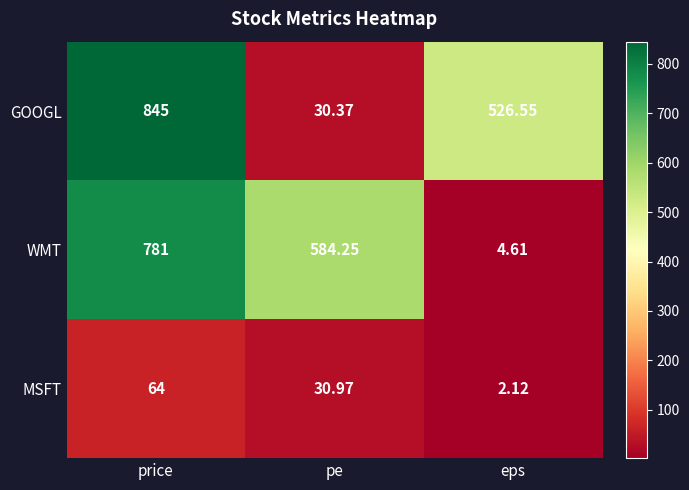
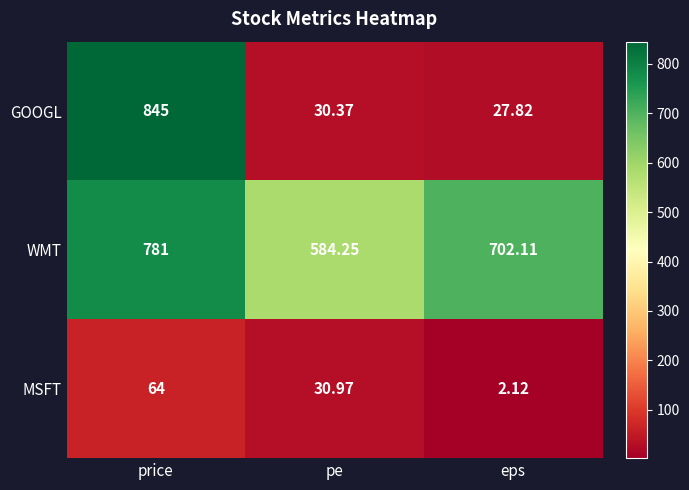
  {
    "GOOGL": {
      "price": 845,
      "pe": 30.37,
-     "eps": 526.55
+     "eps": 27.82
    },
    "WMT": {
      "price": 781,
      "pe": 584.25,
-     "eps": 4.61
+     "eps": 702.11
    },
    "MSFT": {
      "price": 64,
      "pe": 30.97,
      "eps": 2.12
    }
  }
